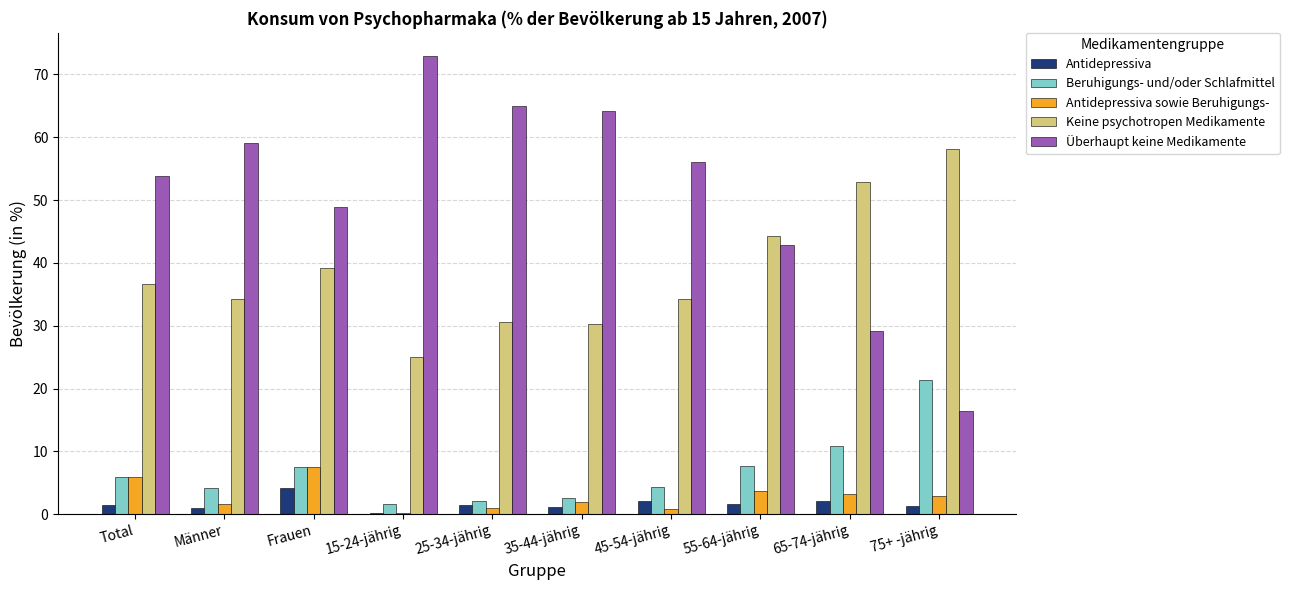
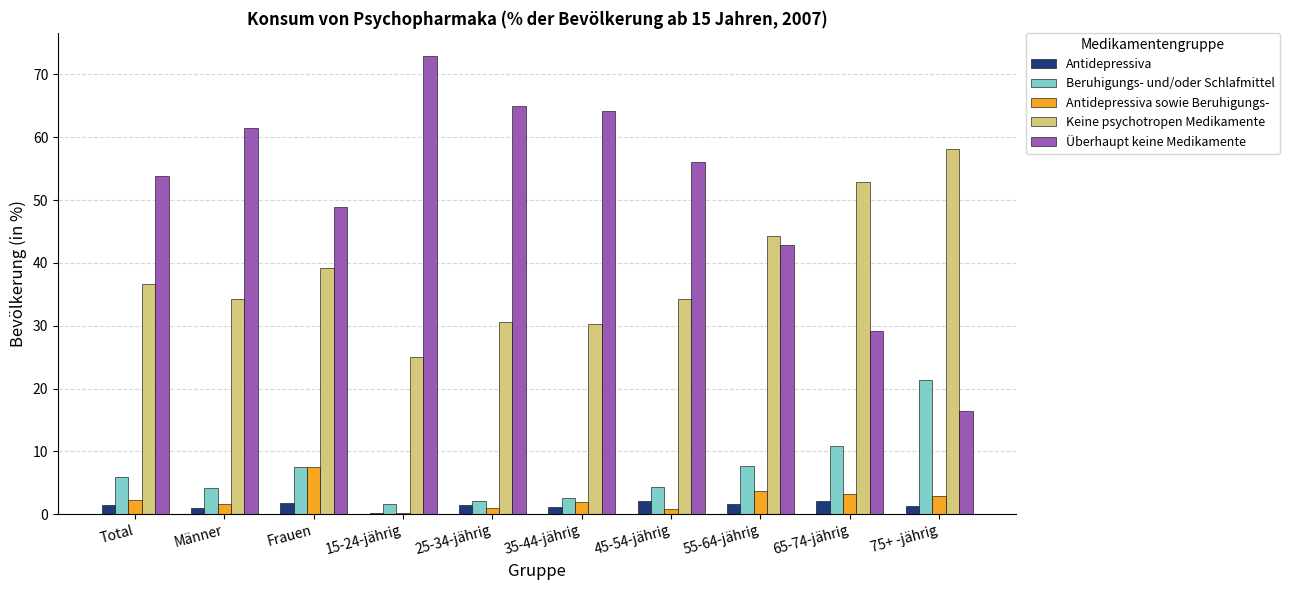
  {
    "Antidepressiva": {
      "Total": 1,
      "Männer": 1,
-     "Frauen": 4,
+     "Frauen": 2,
      "25-34-jährig": 1,
      "35-44-jährig": 1,
      "45-54-jährig": 2,
      "55-64-jährig": 2,
      "65-74-jährig": 2,
      "75+ -jährig": 1
    },
    "Beruhigungs- und/oder Schlafmittel": {
      "Total": 6,
      "Männer": 4,
      "Frauen": 8,
      "15-24-jährig": 2,
      "25-34-jährig": 2,
      "35-44-jährig": 3,
      "45-54-jährig": 4,
      "55-64-jährig": 8,
      "65-74-jährig": 11,
      "75+ -jährig": 21
    },
    "Antidepressiva sowie Beruhigungs-": {
-     "Total": 6,
+     "Total": 2,
      "Männer": 2,
      "Frauen": 8,
      "25-34-jährig": 1,
      "35-44-jährig": 2,
      "45-54-jährig": 1,
      "55-64-jährig": 4,
      "65-74-jährig": 3,
      "75+ -jährig": 3
    },
    "Keine psychotropen Medikamente": {
      "Total": 37,
      "Männer": 34,
      "Frauen": 39,
      "15-24-jährig": 25,
      "25-34-jährig": 31,
      "35-44-jährig": 30,
      "45-54-jährig": 34,
      "55-64-jährig": 44,
      "65-74-jährig": 53,
      "75+ -jährig": 58
    },
    "Überhaupt keine Medikamente": {
      "Total": 54,
-     "Männer": 59,
+     "Männer": 61,
      "Frauen": 49,
      "15-24-jährig": 73,
      "25-34-jährig": 65,
      "35-44-jährig": 64,
      "45-54-jährig": 56,
      "55-64-jährig": 43,
      "65-74-jährig": 29,
      "75+ -jährig": 16
    }
  }
